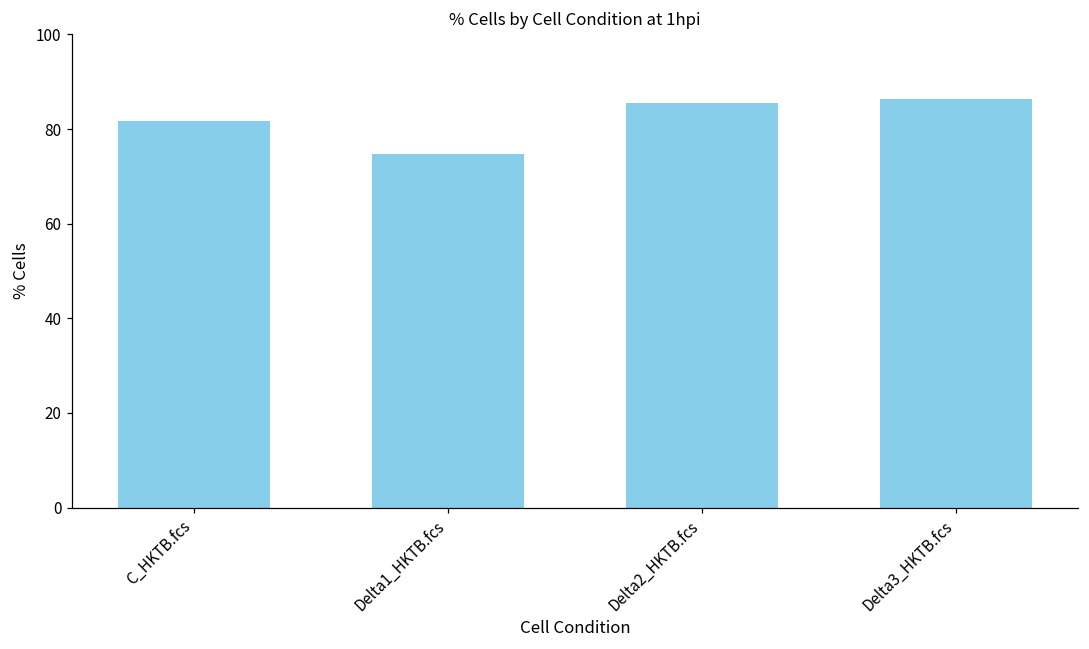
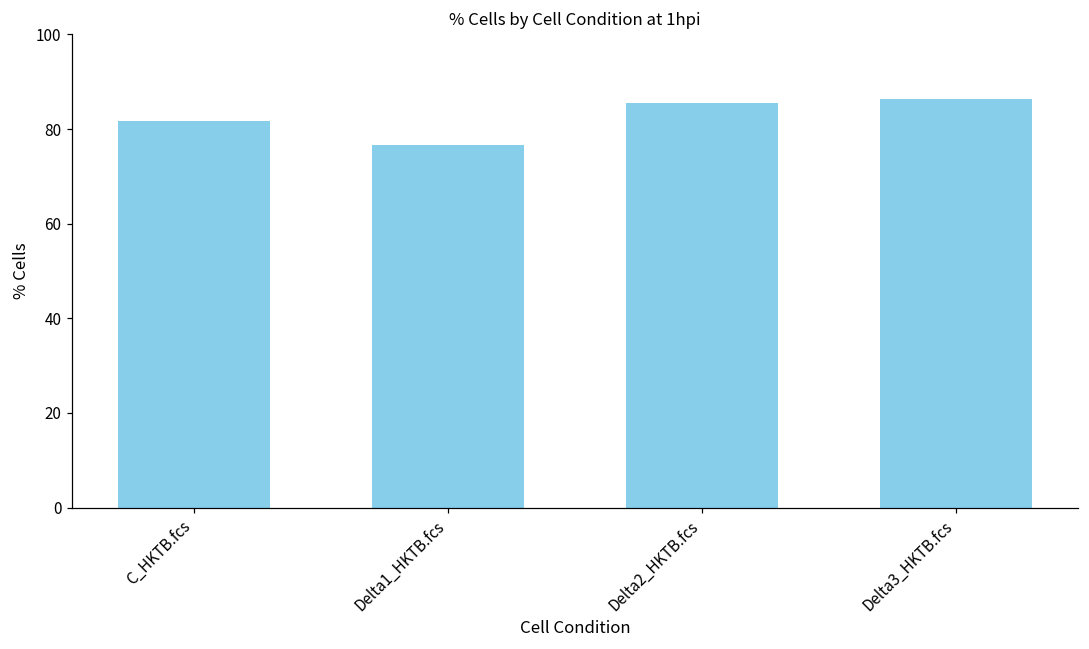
  {
    "C_HKTB.fcs": 82,
-   "Delta1_HKTB.fcs": 75,
+   "Delta1_HKTB.fcs": 77,
    "Delta2_HKTB.fcs": 86,
    "Delta3_HKTB.fcs": 86
  }
